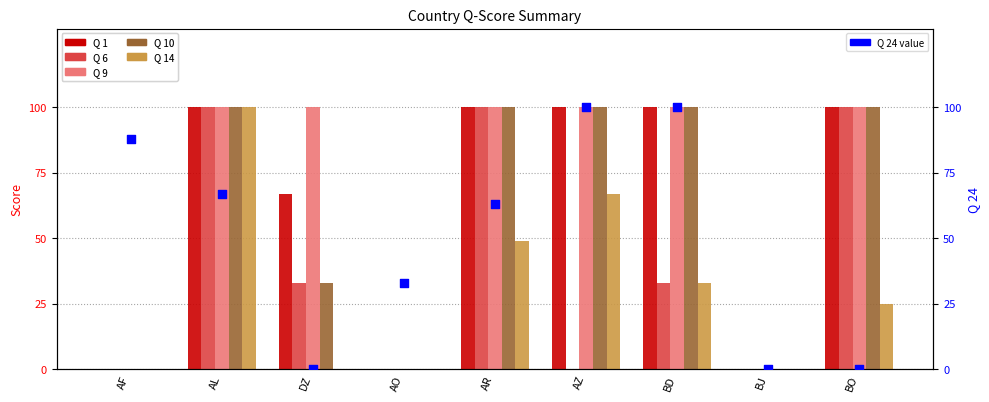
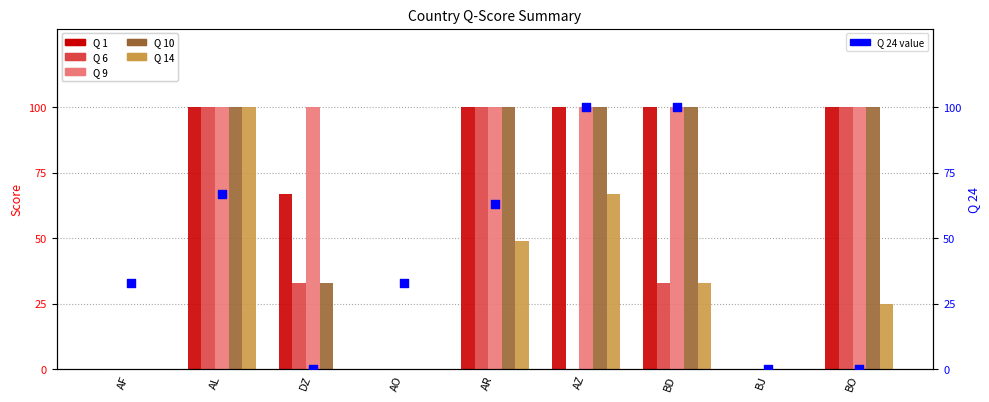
  {
    "Q 1": {
      "AF": 0,
      "AL": 100,
      "DZ": 67,
      "AO": 0,
      "AR": 100,
      "AZ": 100,
      "BD": 100,
      "BJ": 0,
      "BO": 100
    },
    "Q 6": {
      "AF": 0,
      "AL": 100,
      "DZ": 33,
      "AO": 0,
      "AR": 100,
      "AZ": 0,
      "BD": 33,
      "BJ": 0,
      "BO": 100
    },
    "Q 9": {
      "AF": 0,
      "AL": 100,
      "DZ": 100,
      "AO": 0,
      "AR": 100,
      "AZ": 100,
      "BD": 100,
      "BJ": 0,
      "BO": 100
    },
    "Q 10": {
      "AF": 0,
      "AL": 100,
      "DZ": 33,
      "AO": 0,
      "AR": 100,
      "AZ": 100,
      "BD": 100,
      "BJ": 0,
      "BO": 100
    },
    "Q 14": {
      "AF": 0,
      "AL": 100,
      "DZ": 0,
      "AO": 0,
      "AR": 49,
      "AZ": 67,
      "BD": 33,
      "BJ": 0,
      "BO": 25
    },
    "Q 24 value": {
-     "AF": 88
+     "AF": 33
    }
  }
